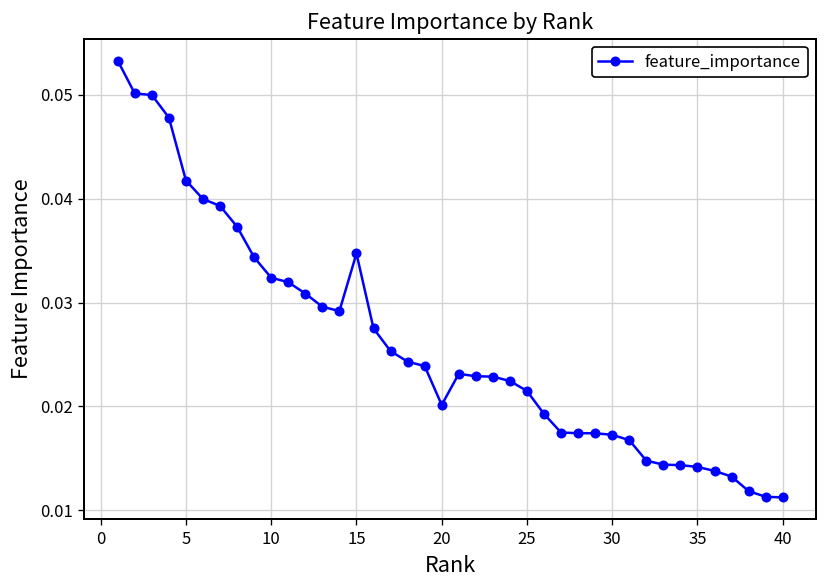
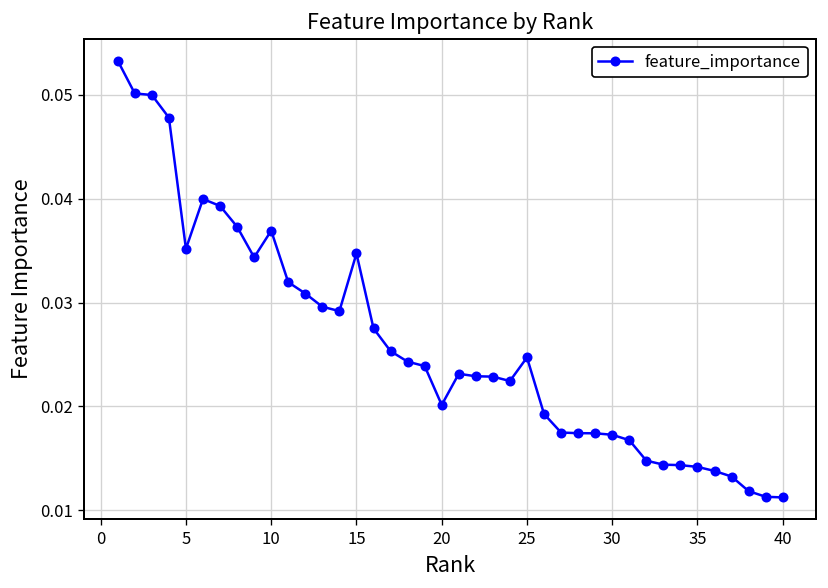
  {
-   "5": 0.042,
-   "10": 0.032,
+   "5": 0.035,
+   "10": 0.037,
    "15": 0.035,
    "20": 0.020,
-   "25": 0.021,
+   "25": 0.025,
    "30": 0.017,
    "35": 0.014,
    "40": 0.011
  }
